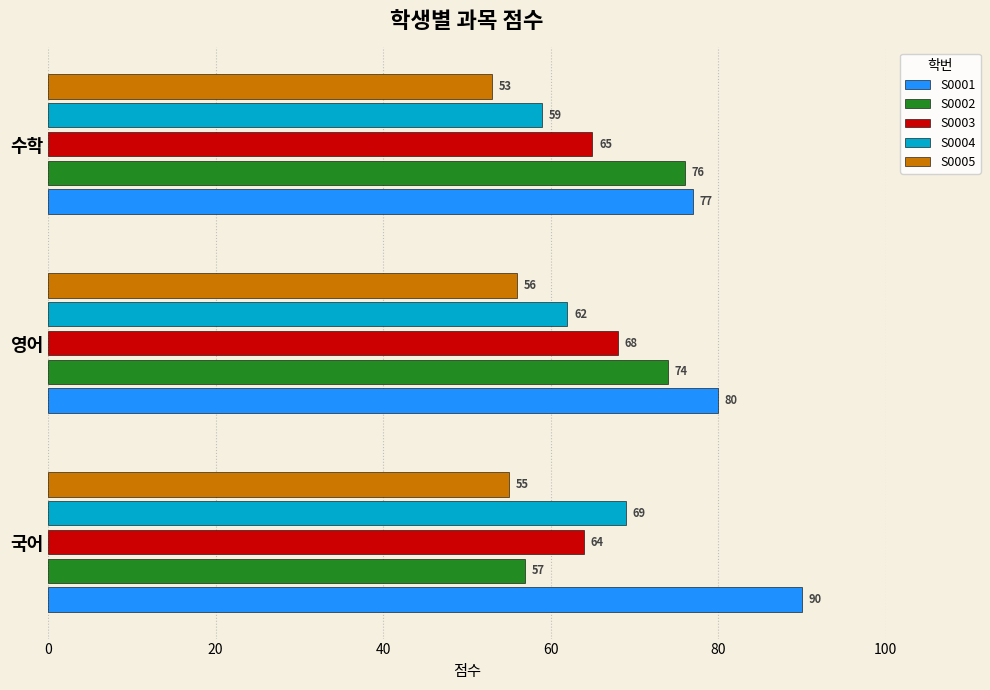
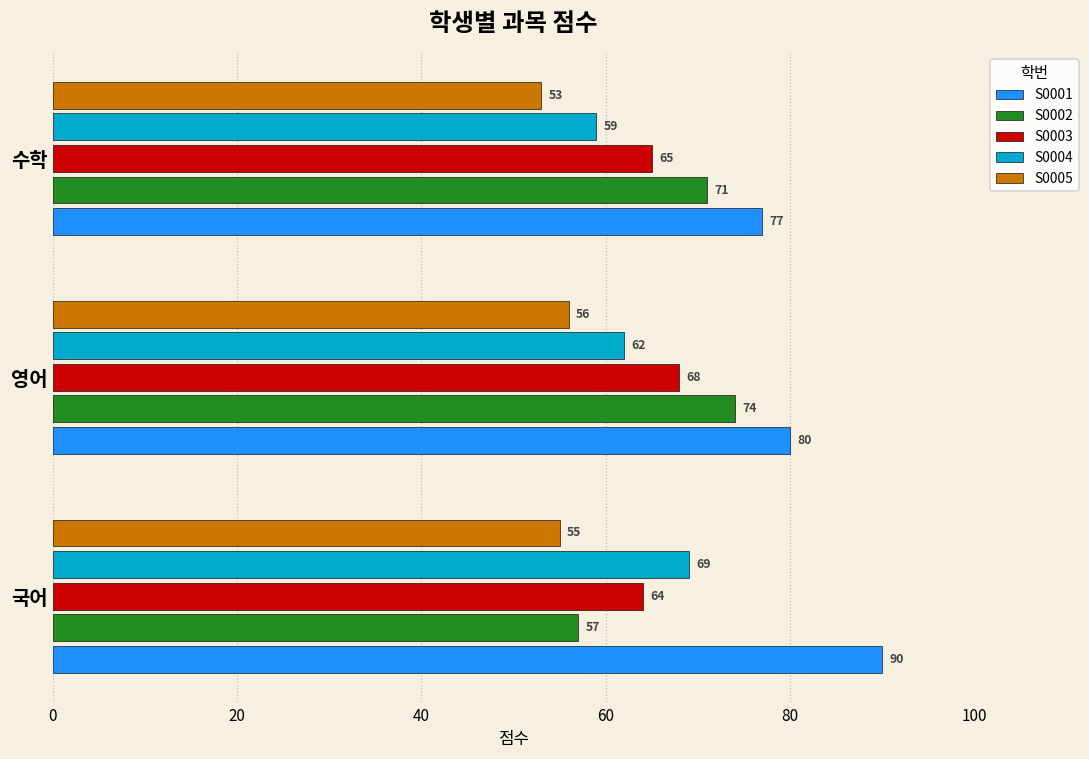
  {
    "S0001": {
      "수학": 77,
      "영어": 80,
      "국어": 90
    },
    "S0002": {
-     "수학": 76,
+     "수학": 71,
      "영어": 74,
      "국어": 57
    },
    "S0003": {
      "수학": 65,
      "영어": 68,
      "국어": 64
    },
    "S0004": {
      "수학": 59,
      "영어": 62,
      "국어": 69
    },
    "S0005": {
      "수학": 53,
      "영어": 56,
      "국어": 55
    }
  }
